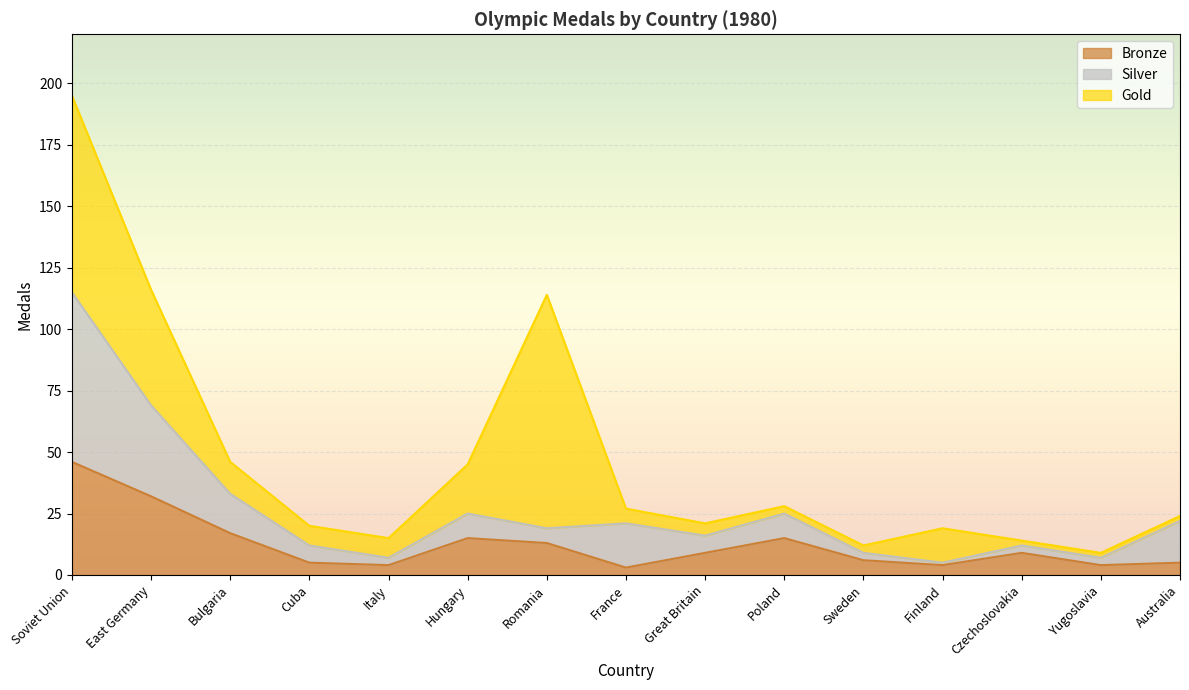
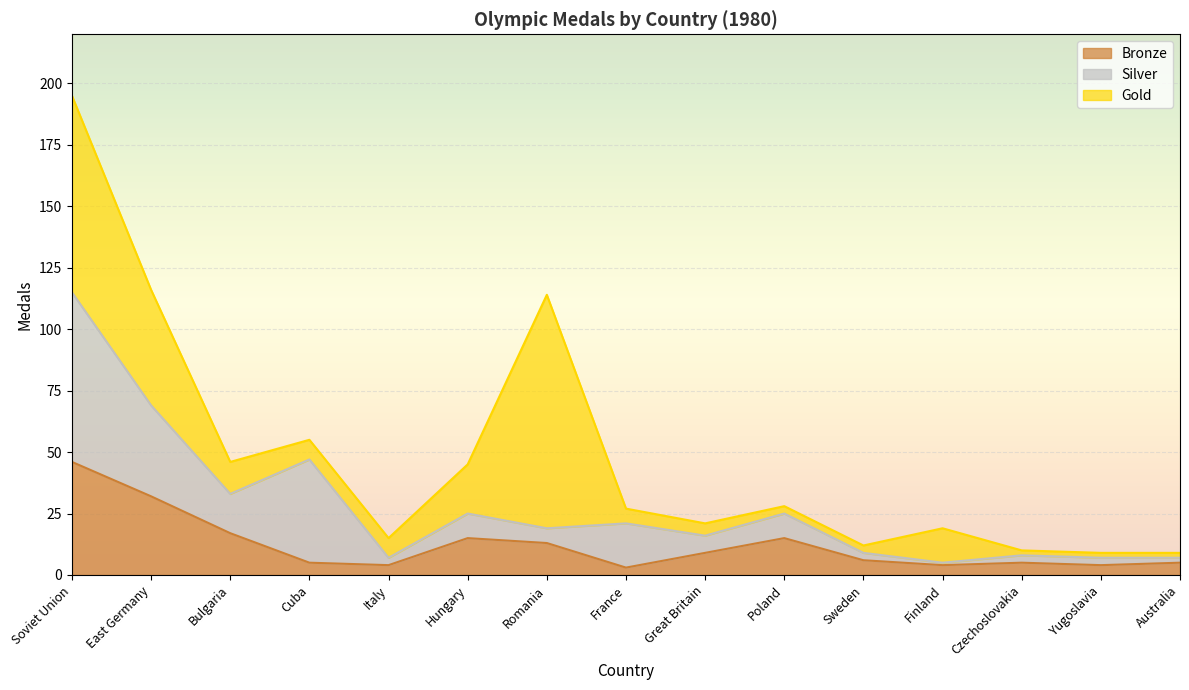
  {
    "Bronze": {
      "Soviet Union": 46,
      "East Germany": 32,
      "Bulgaria": 17,
      "Cuba": 5,
      "Italy": 4,
      "Hungary": 15,
      "Romania": 13,
      "France": 3,
      "Great Britain": 9,
      "Poland": 15,
      "Sweden": 6,
-     "Czechoslovakia": 9,
+     "Czechoslovakia": 5,
      "Yugoslavia": 4,
      "Australia": 5
    },
    "Silver": {
      "Soviet Union": 69,
      "East Germany": 37,
      "Bulgaria": 16,
-     "Cuba": 7,
+     "Cuba": 42,
      "Italy": 3,
      "Hungary": 10,
      "Romania": 6,
      "France": 18,
      "Great Britain": 7,
      "Poland": 10,
      "Sweden": 3,
      "Czechoslovakia": 3,
      "Yugoslavia": 3,
-     "Australia": 17
+     "Australia": 2
    },
    "Gold": {
      "Soviet Union": 80,
      "East Germany": 47,
      "Bulgaria": 13,
      "Cuba": 8,
      "Italy": 8,
      "Hungary": 20,
      "Romania": 95,
      "France": 6,
      "Great Britain": 5,
      "Poland": 3,
      "Sweden": 3,
      "Finland": 14,
      "Czechoslovakia": 2,
      "Yugoslavia": 2,
      "Australia": 2
    }
  }
